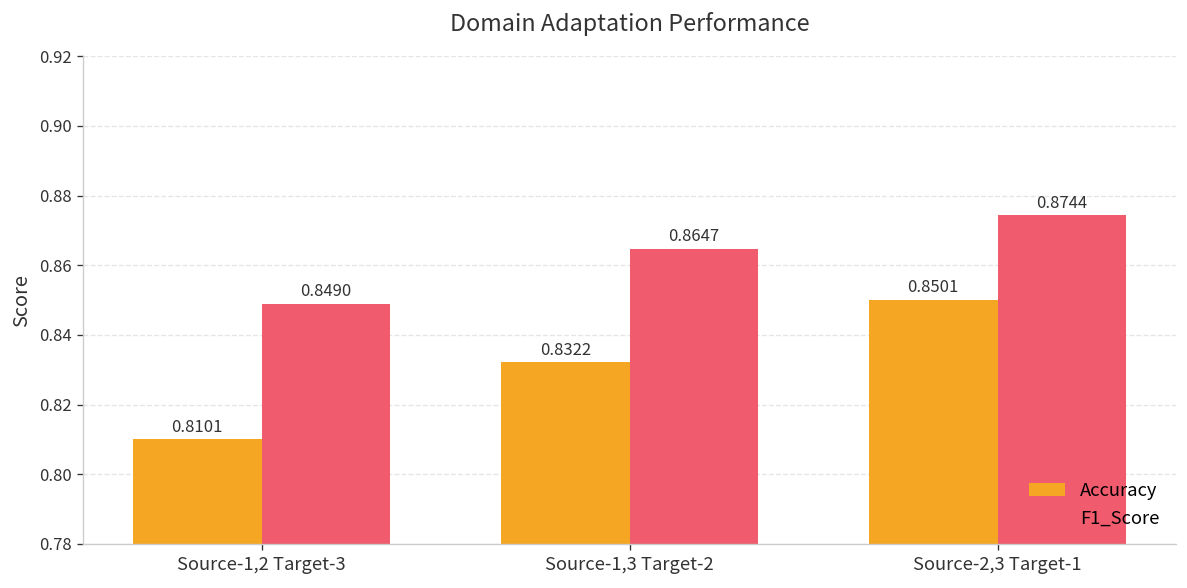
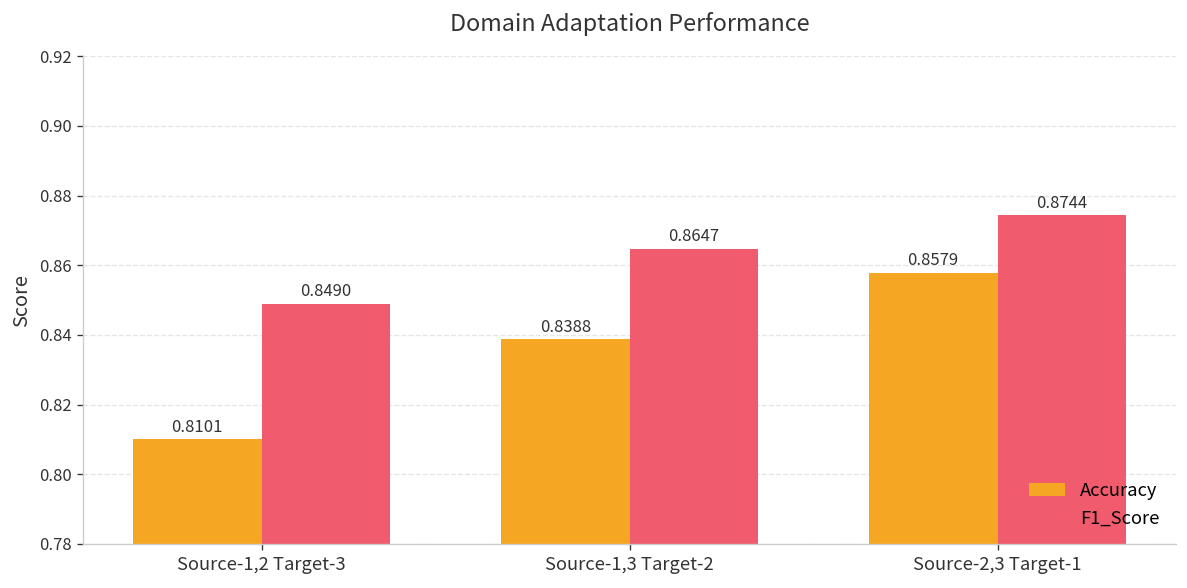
  {
    "Accuracy": {
      "Source-1,2 Target-3": 0.8101,
-     "Source-1,3 Target-2": 0.8322,
-     "Source-2,3 Target-1": 0.8501
+     "Source-1,3 Target-2": 0.8388,
+     "Source-2,3 Target-1": 0.8579
    },
    "F1_Score": {
      "Source-1,2 Target-3": 0.8490,
      "Source-1,3 Target-2": 0.8647,
      "Source-2,3 Target-1": 0.8744
    }
  }
